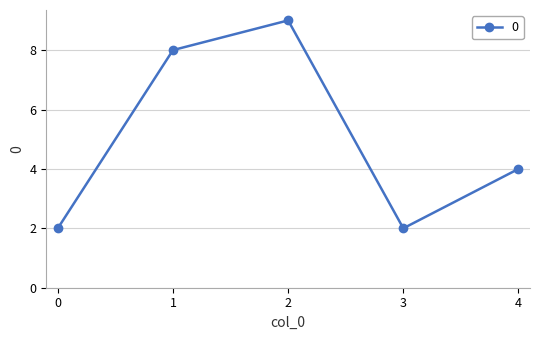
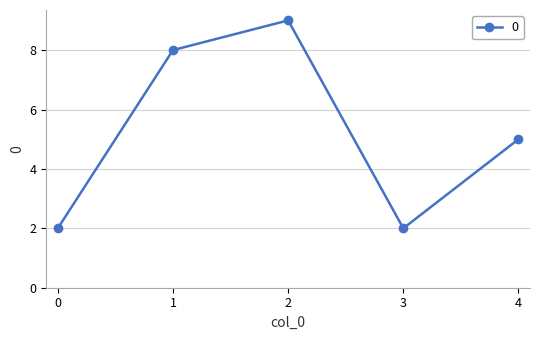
  {
    "0": 2,
    "1": 8,
    "2": 9,
    "3": 2,
-   "4": 4
+   "4": 5
  }
